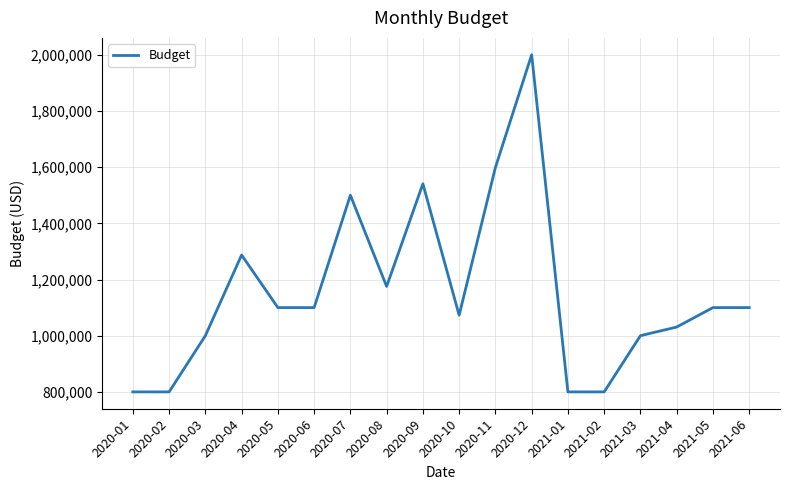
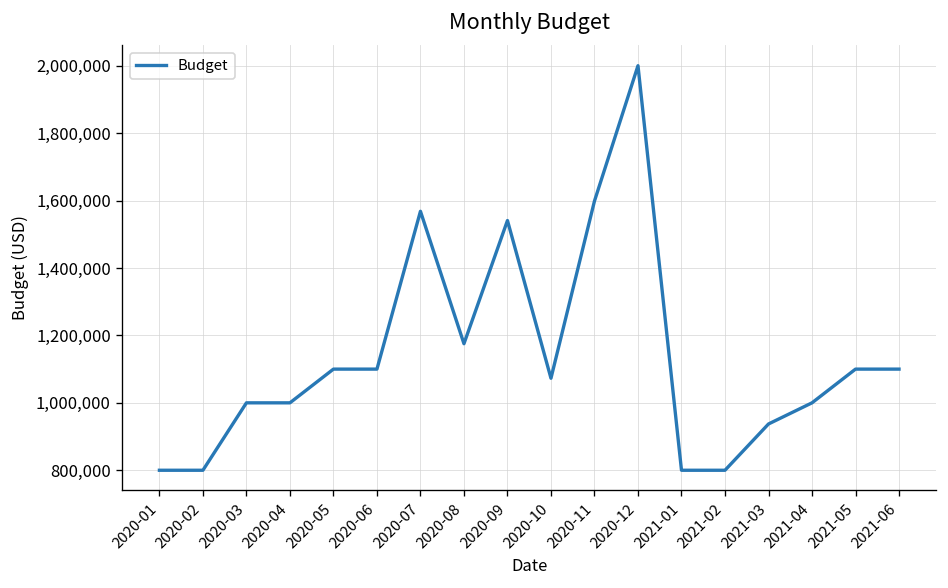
  {
    "2020-01": "800,000",
    "2020-02": "800,000",
    "2020-03": "1,000,000",
-   "2020-04": "1,290,000",
+   "2020-04": "1,000,000",
    "2020-05": "1,100,000",
    "2020-06": "1,100,000",
-   "2020-07": "1,500,000",
+   "2020-07": "1,570,000",
    "2020-08": "1,180,000",
    "2020-09": "1,540,000",
    "2020-10": "1,070,000",
    "2020-11": "1,600,000",
    "2020-12": "2,000,000",
    "2021-01": "800,000",
    "2021-02": "800,000",
-   "2021-03": "1,000,000",
-   "2021-04": "1,030,000",
+   "2021-03": "940,000",
+   "2021-04": "1,000,000",
    "2021-05": "1,100,000",
    "2021-06": "1,100,000"
  }
